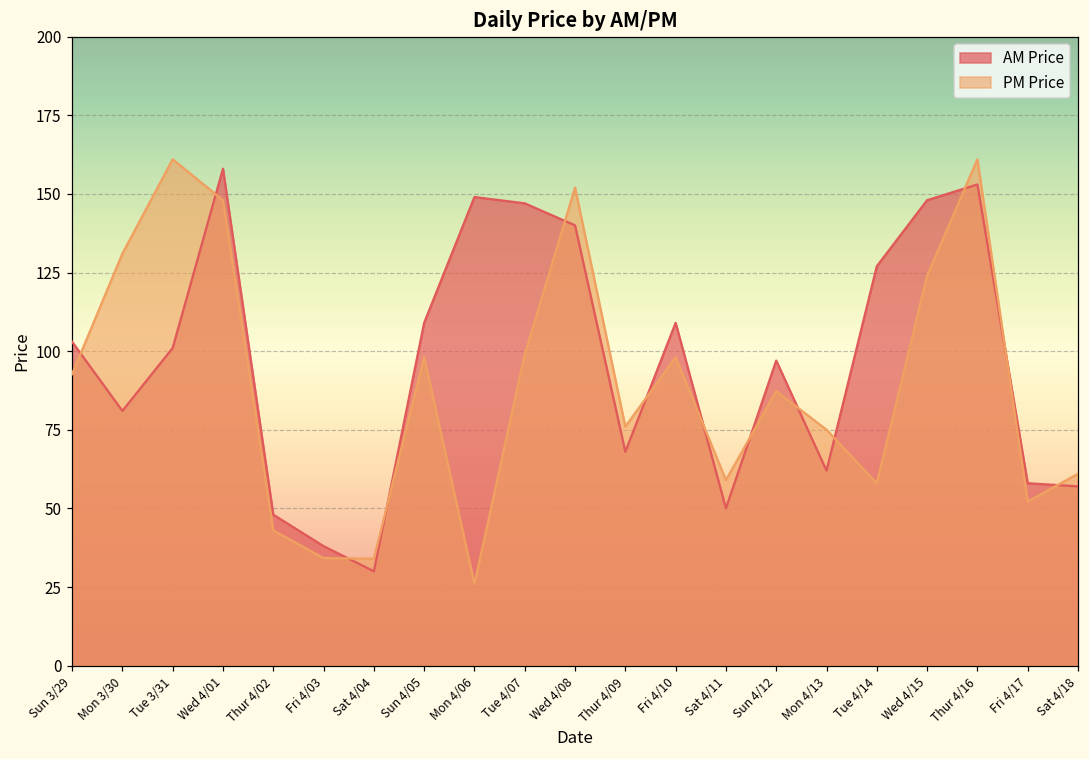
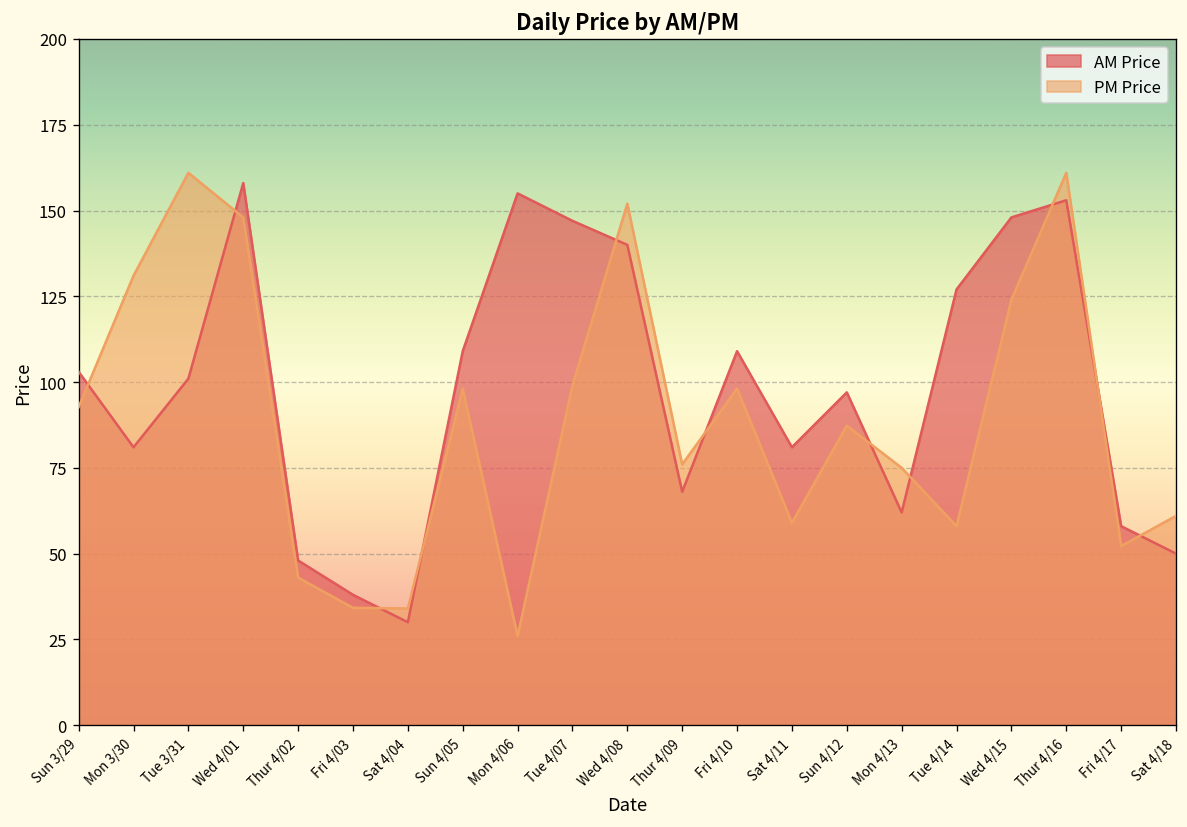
  {
    "AM Price": {
      "Sun 3/29": 103,
      "Mon 3/30": 81,
      "Tue 3/31": 101,
      "Wed 4/01": 158,
      "Thur 4/02": 48,
      "Fri 4/03": 38,
      "Sat 4/04": 30,
      "Sun 4/05": 109,
-     "Mon 4/06": 149,
+     "Mon 4/06": 155,
      "Tue 4/07": 147,
      "Wed 4/08": 140,
      "Thur 4/09": 68,
      "Fri 4/10": 109,
-     "Sat 4/11": 50,
+     "Sat 4/11": 81,
      "Sun 4/12": 97,
      "Mon 4/13": 62,
      "Tue 4/14": 127,
      "Wed 4/15": 148,
      "Thur 4/16": 153,
      "Fri 4/17": 58,
-     "Sat 4/18": 57
+     "Sat 4/18": 50
    },
    "PM Price": {
      "Sun 3/29": 93,
      "Mon 3/30": 131,
      "Tue 3/31": 161,
      "Wed 4/01": 148,
      "Thur 4/02": 43,
      "Fri 4/03": 34,
      "Sat 4/04": 34,
      "Sun 4/05": 98,
      "Mon 4/06": 26,
      "Tue 4/07": 99,
      "Wed 4/08": 152,
      "Thur 4/09": 76,
      "Fri 4/10": 98,
      "Sat 4/11": 59,
      "Sun 4/12": 87,
      "Mon 4/13": 75,
      "Tue 4/14": 58,
      "Wed 4/15": 124,
      "Thur 4/16": 161,
      "Fri 4/17": 52,
      "Sat 4/18": 61
    }
  }
